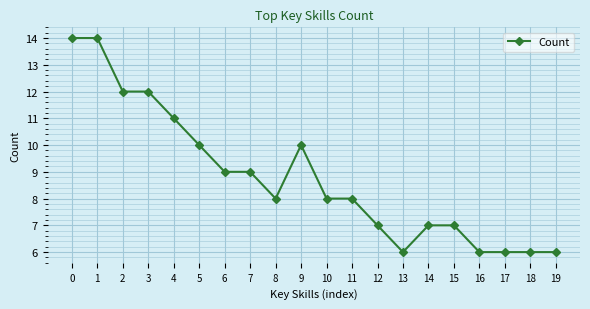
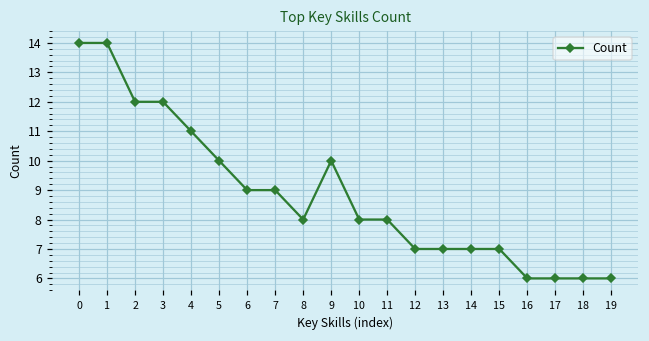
  {
    "0": 14,
    "1": 14,
    "2": 12,
    "3": 12,
    "4": 11,
    "5": 10,
    "6": 9,
    "7": 9,
    "8": 8,
    "9": 10,
    "10": 8,
    "11": 8,
    "12": 7,
-   "13": 6,
+   "13": 7,
    "14": 7,
    "15": 7,
    "16": 6,
    "17": 6,
    "18": 6,
    "19": 6
  }
